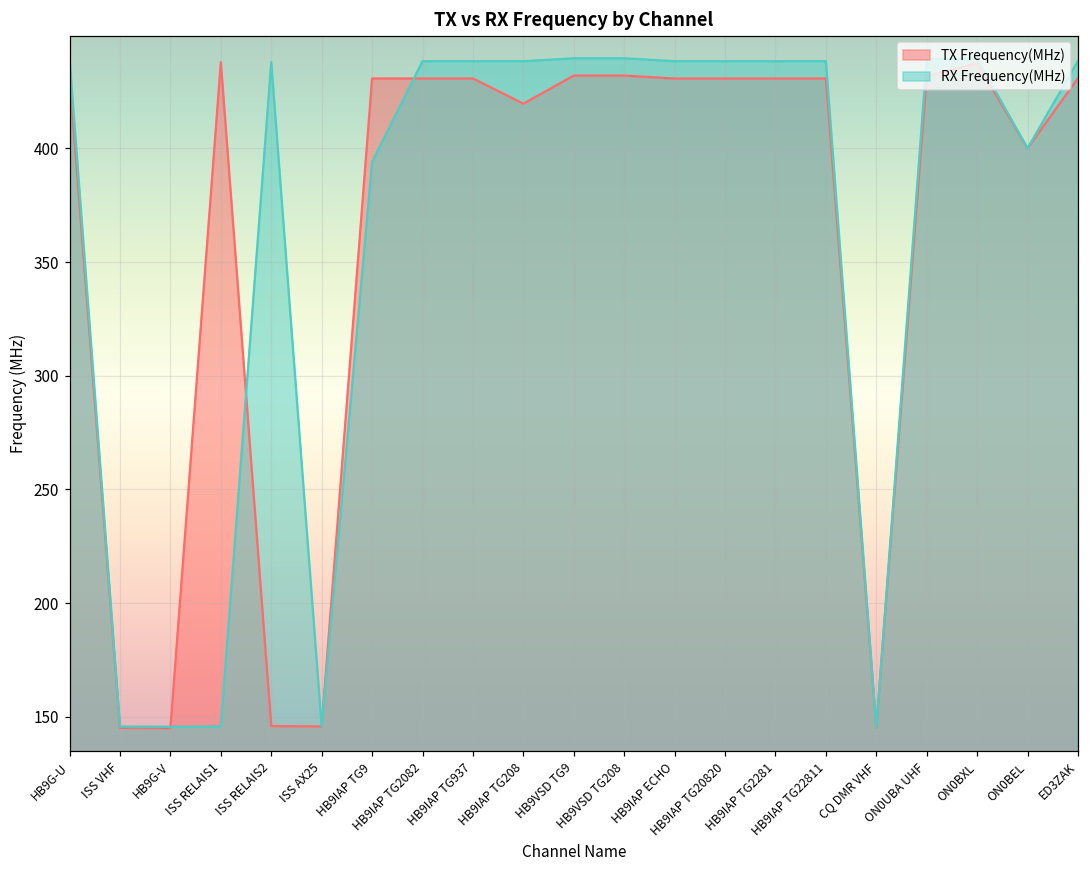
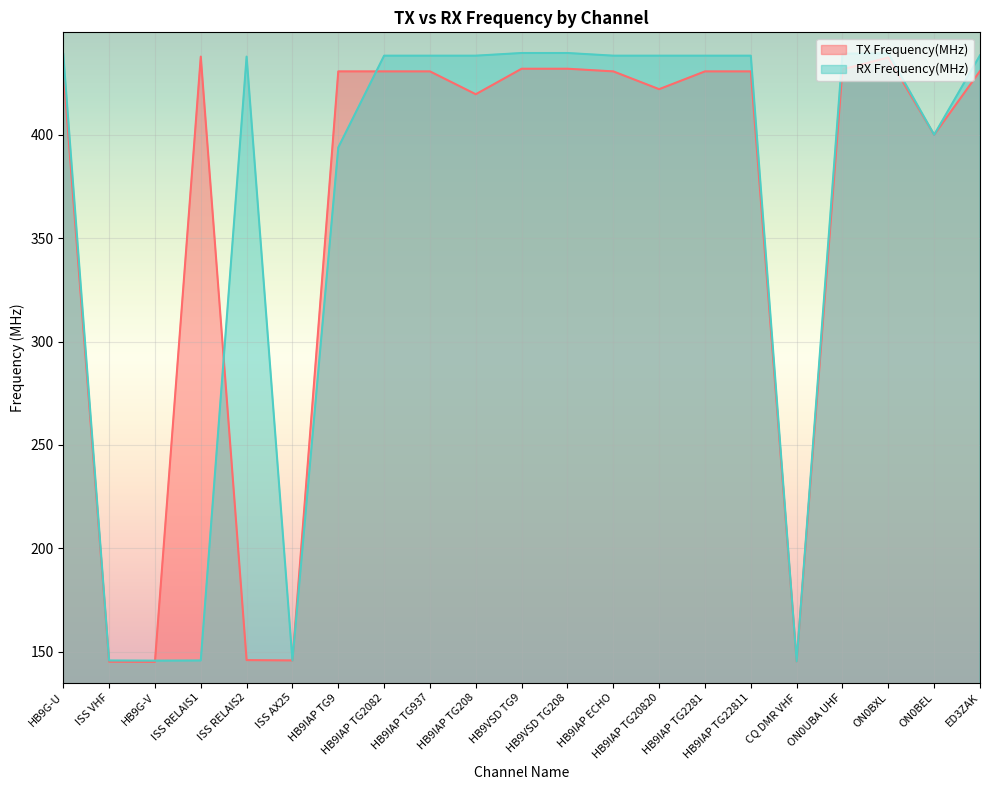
  {
    "TX Frequency(MHz)": {
      "HB9G-U": 432,
      "ISS RELAIS1": 438,
      "ISS RELAIS2": 146,
      "HB9IAP TG9": 431,
      "HB9IAP TG2082": 431,
      "HB9IAP TG937": 431,
      "HB9IAP TG208": 420,
      "HB9VSD TG9": 432,
      "HB9VSD TG208": 432,
      "HB9IAP ECHO": 431,
-     "HB9IAP TG20820": 431,
+     "HB9IAP TG20820": 422,
      "HB9IAP TG2281": 431,
      "HB9IAP TG22811": 431,
      "ED3ZAK": 431
    },
    "RX Frequency(MHz)": {
      "HB9G-U": 439,
      "ISS RELAIS1": 146,
      "ISS RELAIS2": 438,
      "HB9IAP TG9": 394,
      "HB9IAP TG2082": 438,
      "HB9IAP TG937": 438,
      "HB9IAP TG208": 438,
      "HB9VSD TG9": 440,
      "HB9VSD TG208": 440,
      "HB9IAP ECHO": 438,
      "HB9IAP TG20820": 438,
      "HB9IAP TG2281": 438,
      "HB9IAP TG22811": 438,
      "ED3ZAK": 438
    }
  }
